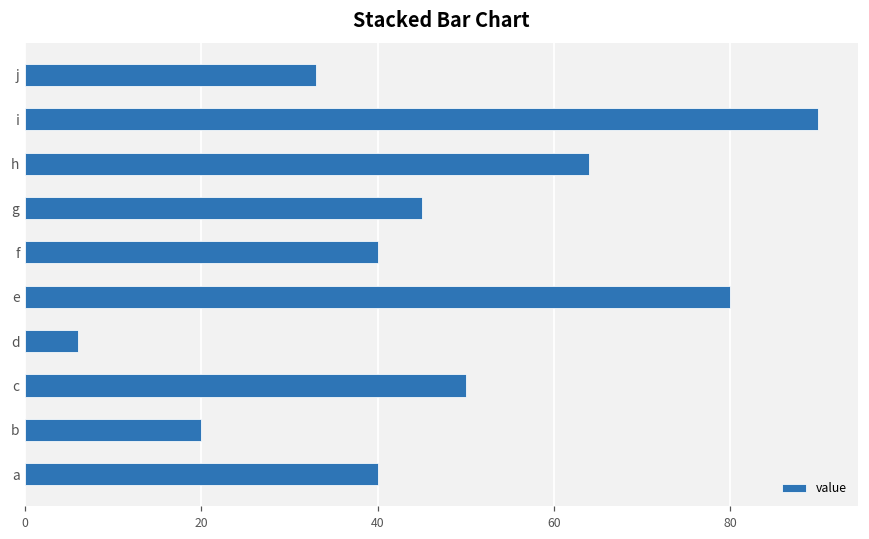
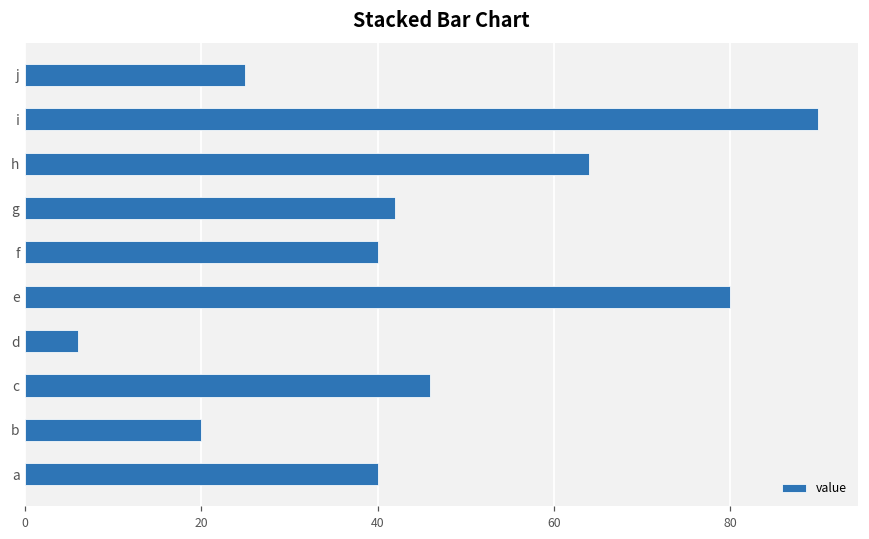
  {
-   "j": 33,
+   "j": 25,
    "i": 90,
    "h": 64,
-   "g": 45,
+   "g": 42,
    "f": 40,
    "e": 80,
    "d": 6,
-   "c": 50,
+   "c": 46,
    "b": 20,
    "a": 40
  }
